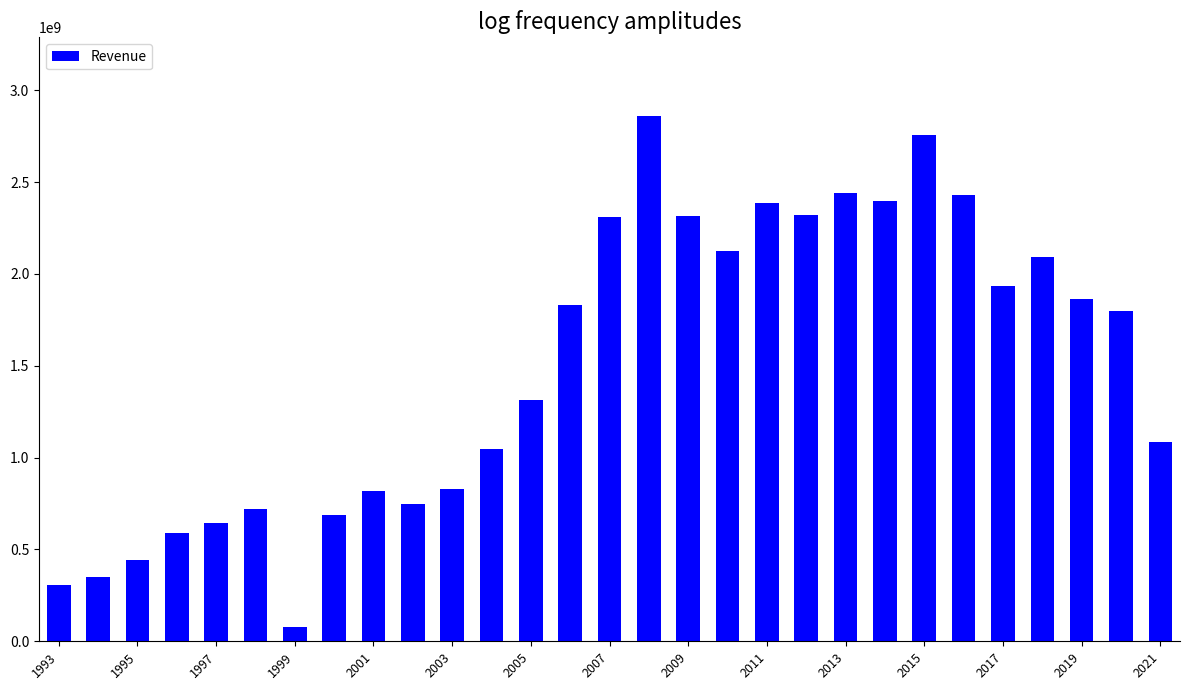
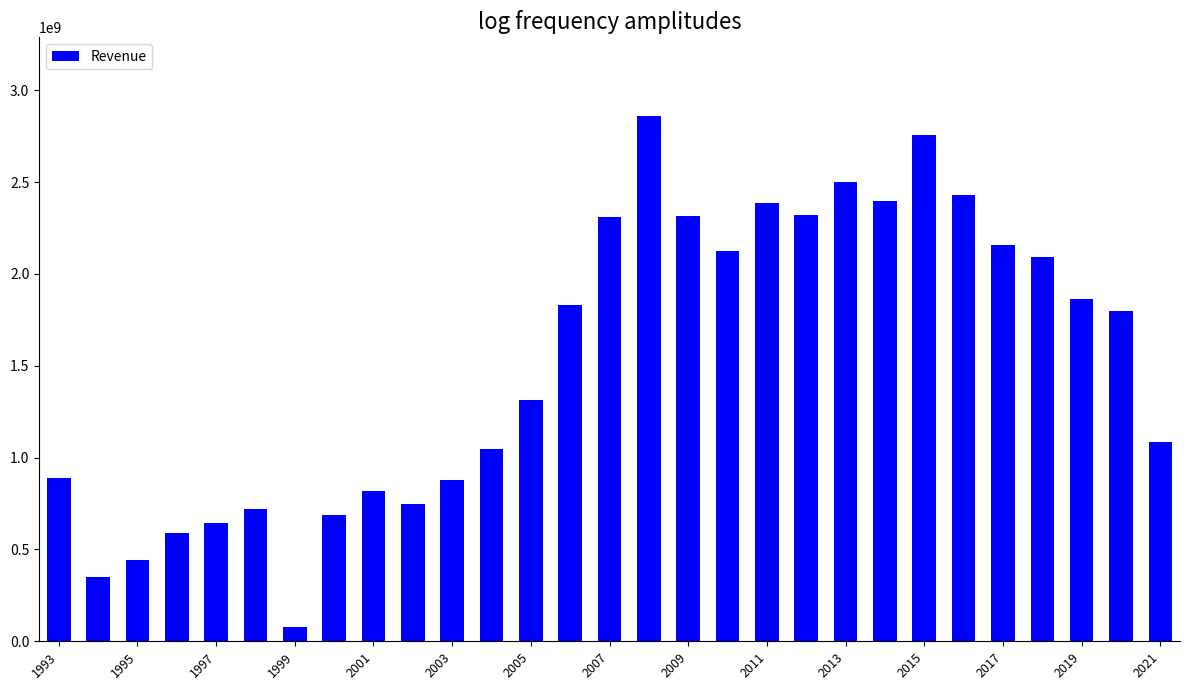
  {
-   "1993": 310000000,
+   "1993": 890000000,
    "1995": 440000000,
    "1997": 640000000,
    "1999": 80000000,
    "2001": 820000000,
-   "2003": 830000000,
+   "2003": 880000000,
    "2005": 1310000000,
    "2007": 2310000000,
    "2009": 2310000000,
    "2011": 2380000000,
-   "2013": 2440000000,
+   "2013": 2500000000,
    "2015": 2750000000,
-   "2017": 1930000000,
+   "2017": 2160000000,
    "2019": 1860000000,
    "2021": 1090000000
  }
